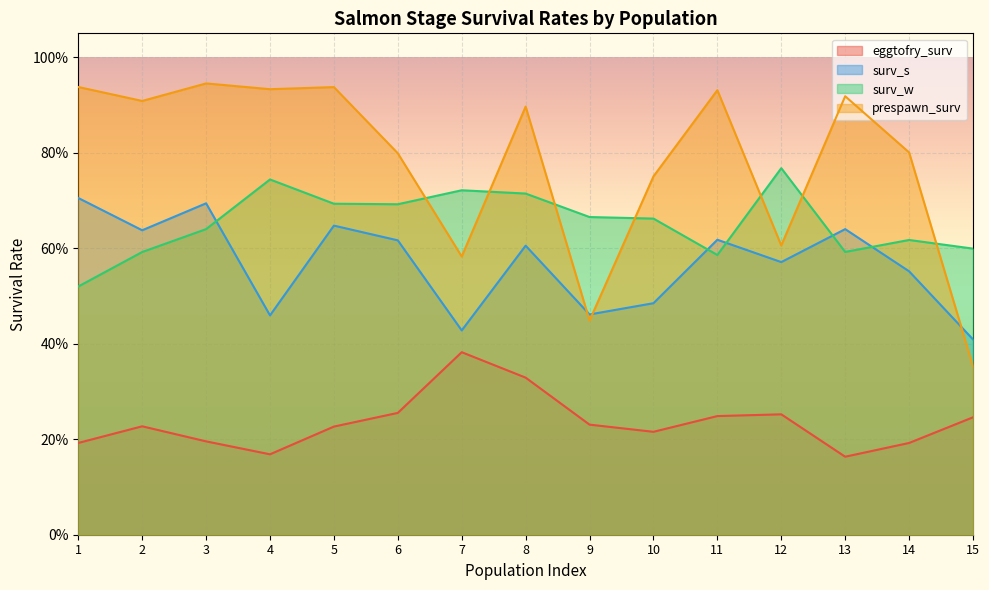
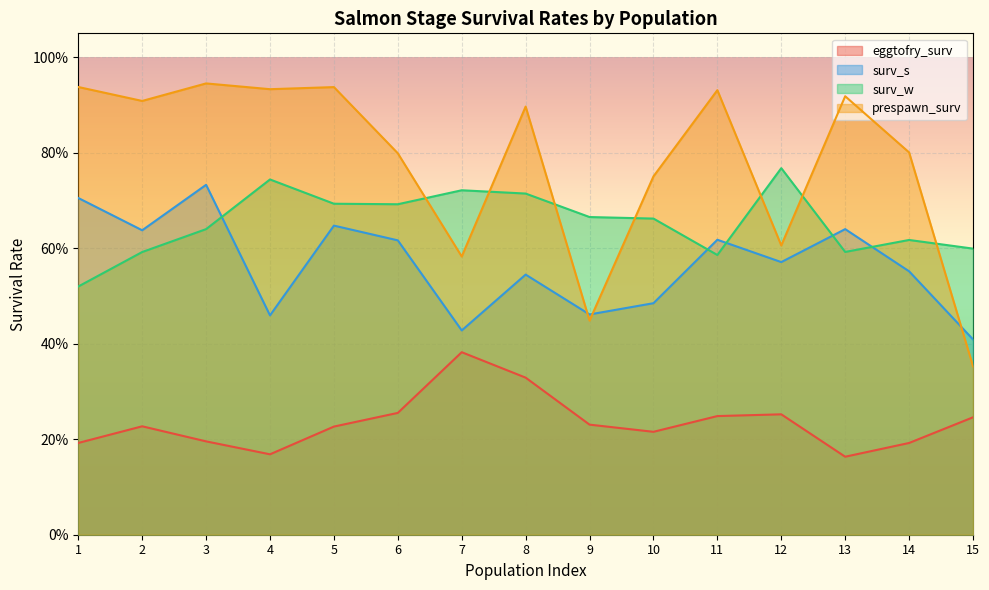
  {
    "eggtofry_surv": {
      "1": "19%",
      "2": "23%",
      "3": "20%",
      "4": "17%",
      "5": "23%",
      "6": "26%",
      "7": "38%",
      "8": "33%",
      "9": "23%",
      "10": "22%",
      "11": "25%",
      "12": "25%",
      "13": "16%",
      "14": "19%",
      "15": "25%"
    },
    "surv_s": {
      "1": "71%",
      "2": "64%",
-     "3": "69%",
+     "3": "73%",
      "4": "46%",
      "5": "65%",
      "6": "62%",
      "7": "43%",
-     "8": "61%",
+     "8": "54%",
      "9": "46%",
      "10": "48%",
      "11": "62%",
      "12": "57%",
      "13": "64%",
      "14": "55%",
      "15": "41%"
    },
    "surv_w": {
      "1": "52%",
      "2": "59%",
      "3": "64%",
      "4": "74%",
      "5": "69%",
      "6": "69%",
      "7": "72%",
      "8": "71%",
      "9": "67%",
      "10": "66%",
      "11": "59%",
      "12": "77%",
      "13": "59%",
      "14": "62%",
      "15": "60%"
    },
    "prespawn_surv": {
      "1": "94%",
      "2": "91%",
      "3": "95%",
      "4": "93%",
      "5": "94%",
      "6": "80%",
      "7": "58%",
      "8": "90%",
      "9": "45%",
      "10": "75%",
      "11": "93%",
      "12": "61%",
      "14": "80%",
      "15": "35%"
    }
  }
